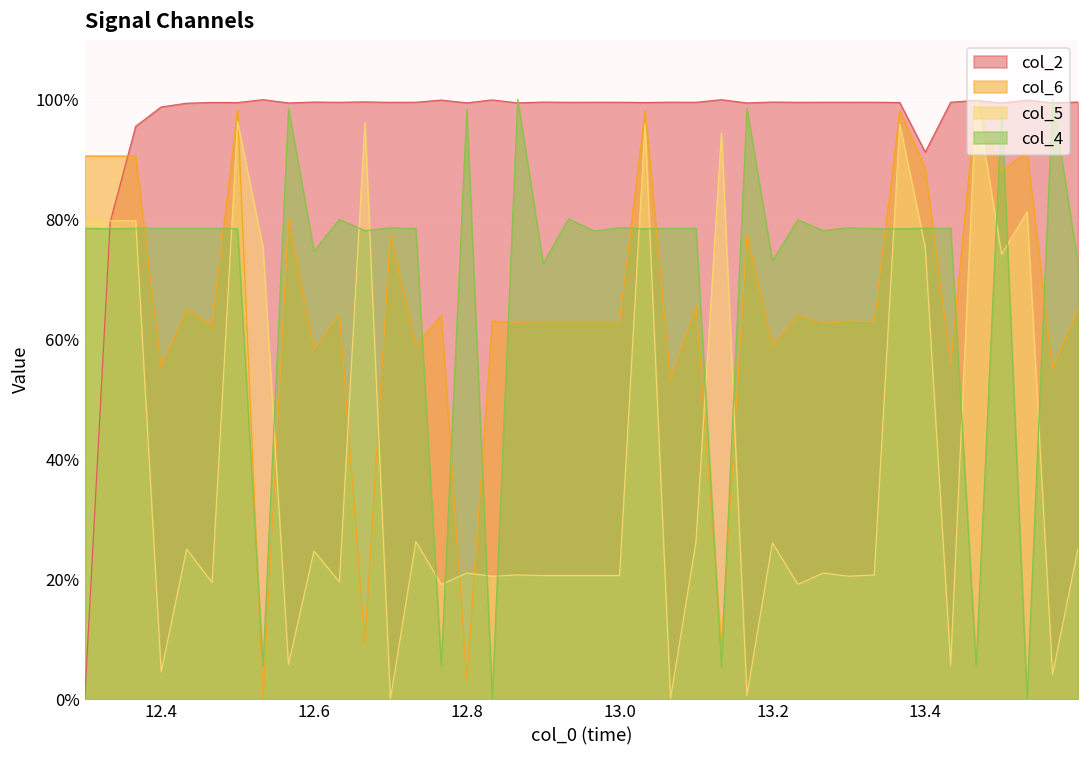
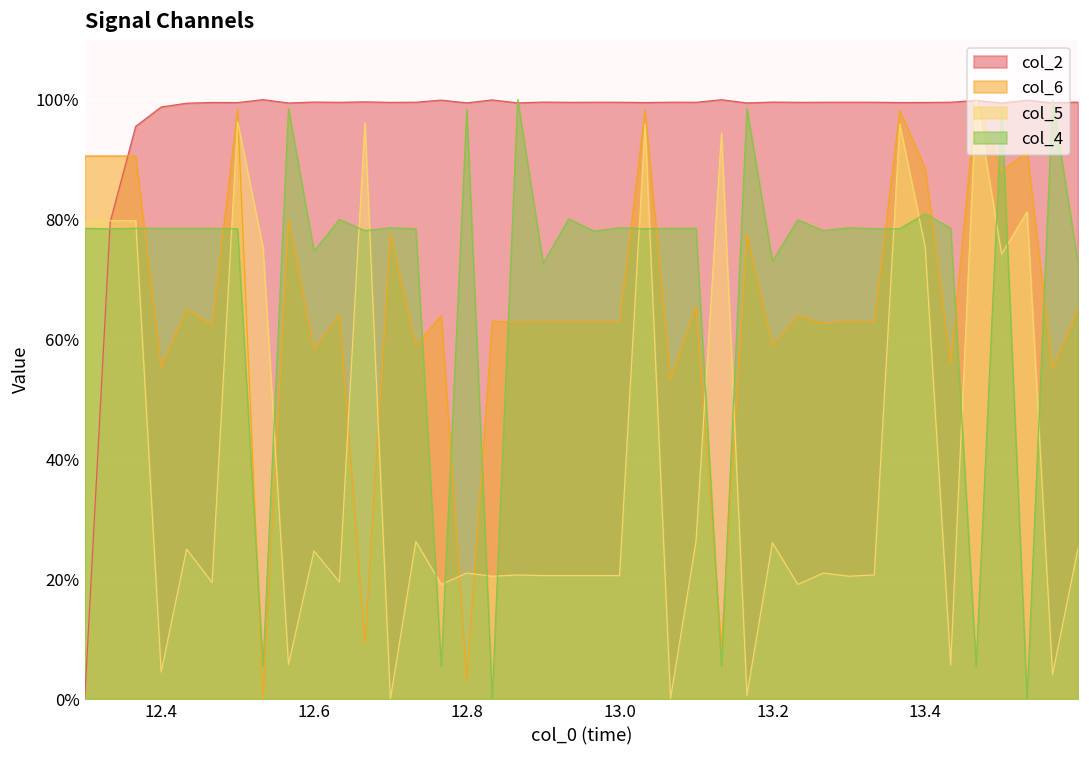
  {
    "col_2": {
      "12.4": "99%",
      "12.6": "100%",
      "12.8": "99%",
      "13.0": "100%",
      "13.2": "100%",
-     "13.4": "91%"
+     "13.4": "100%"
    },
    "col_6": {
      "12.4": "55%",
      "12.6": "58%",
      "12.8": "3%",
      "13.0": "63%",
      "13.2": "59%",
      "13.4": "89%"
    },
    "col_5": {
      "12.4": "5%",
      "12.6": "25%",
      "12.8": "21%",
      "13.0": "21%",
      "13.2": "26%",
      "13.4": "75%"
    },
    "col_4": {
      "12.4": "79%",
      "12.6": "75%",
      "12.8": "98%",
      "13.0": "79%",
      "13.2": "73%",
-     "13.4": "79%"
+     "13.4": "81%"
    }
  }
